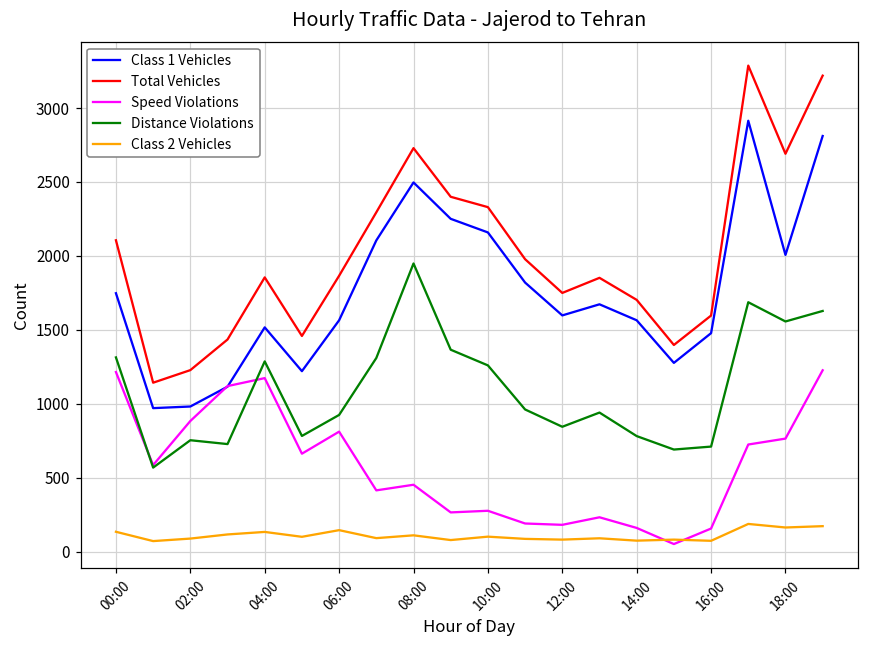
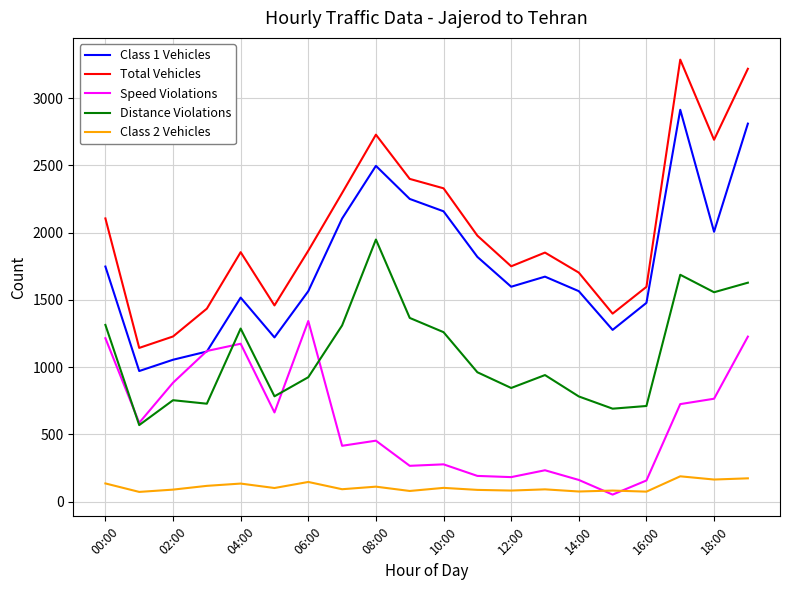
  {
    "Class 1 Vehicles": {
      "00:00": 1750,
-     "02:00": 980,
+     "02:00": 1060,
      "04:00": 1520,
      "06:00": 1570,
      "08:00": 2500,
      "10:00": 2160,
      "12:00": 1600,
      "14:00": 1570,
      "16:00": 1480,
      "18:00": 2010
    },
    "Total Vehicles": {
      "00:00": 2110,
      "02:00": 1230,
      "04:00": 1860,
      "06:00": 1870,
      "08:00": 2730,
      "10:00": 2330,
      "12:00": 1750,
      "14:00": 1700,
      "16:00": 1600,
      "18:00": 2690
    },
    "Speed Violations": {
      "00:00": 1220,
      "02:00": 880,
      "04:00": 1170,
-     "06:00": 810,
+     "06:00": 1340,
      "08:00": 450,
      "10:00": 280,
      "12:00": 180,
      "14:00": 160,
      "16:00": 160,
      "18:00": 770
    },
    "Distance Violations": {
      "00:00": 1310,
      "02:00": 750,
      "04:00": 1290,
      "06:00": 930,
      "08:00": 1950,
      "10:00": 1260,
      "12:00": 850,
      "14:00": 780,
      "16:00": 710,
      "18:00": 1560
    },
    "Class 2 Vehicles": {
      "00:00": 140,
      "02:00": 90,
      "04:00": 130,
      "06:00": 150,
      "08:00": 110,
      "10:00": 100,
      "12:00": 80,
      "14:00": 80,
      "16:00": 70,
      "18:00": 160
    }
  }
